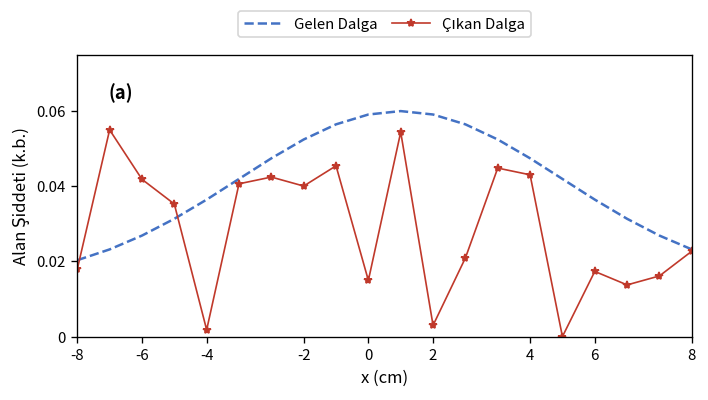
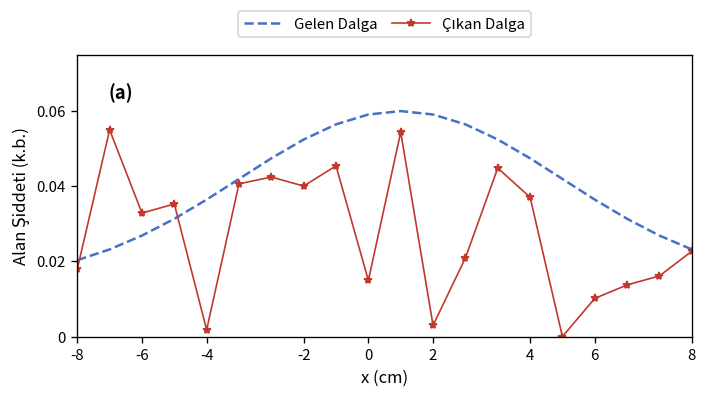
  {
    "Gelen Dalga": {
      "-8": 0.020,
      "-6": 0.027,
      "-4": 0.036,
      "-2": 0.052,
      "0": 0.059,
      "2": 0.059,
      "4": 0.047,
      "6": 0.036
    },
    "Çıkan Dalga": {
      "-8": 0.018,
-     "-6": 0.042,
+     "-6": 0.033,
      "-4": 0.002,
      "-2": 0.040,
      "0": 0.015,
      "2": 0.003,
-     "4": 0.043,
-     "6": 0.017
+     "4": 0.037,
+     "6": 0.010
    }
  }
